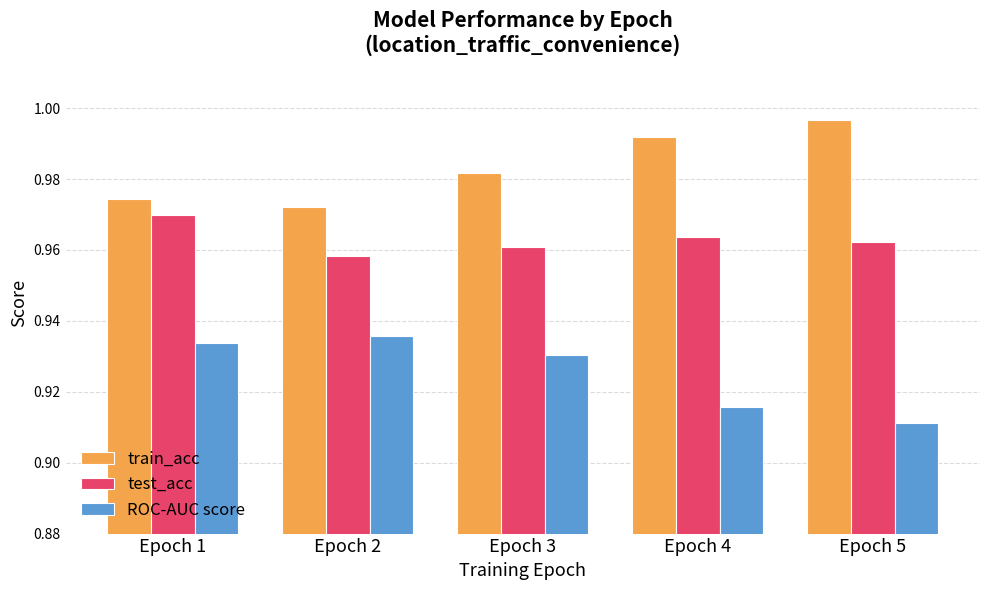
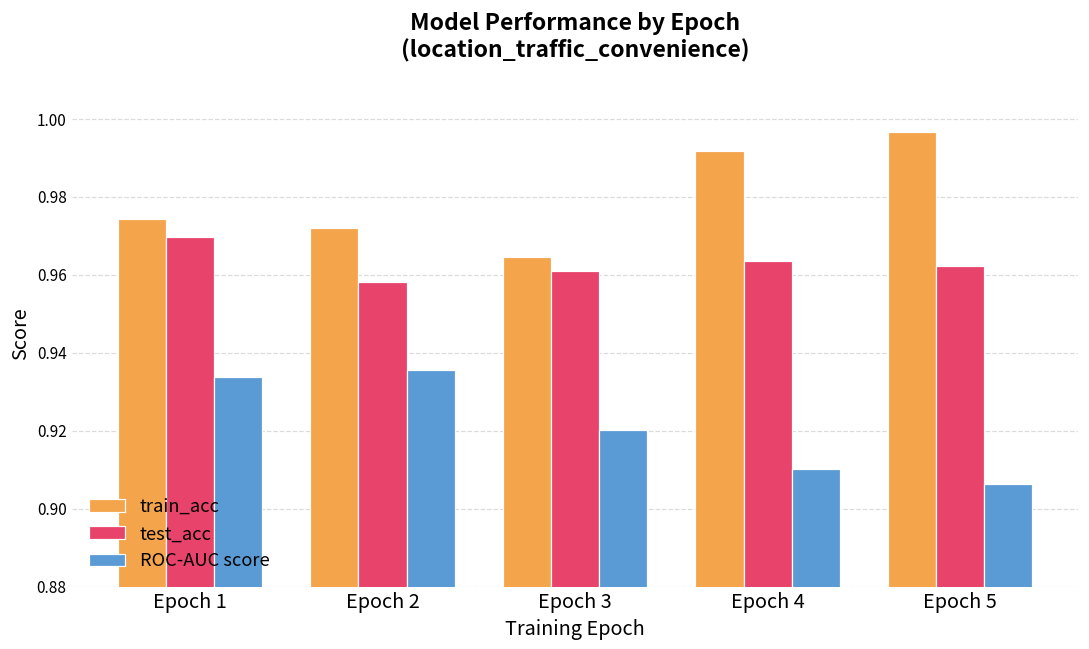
  {
    "train_acc": {
      "Epoch 1": 0.974,
      "Epoch 2": 0.972,
-     "Epoch 3": 0.982,
+     "Epoch 3": 0.965,
      "Epoch 4": 0.992,
      "Epoch 5": 0.997
    },
    "test_acc": {
      "Epoch 1": 0.970,
      "Epoch 2": 0.958,
      "Epoch 3": 0.961,
      "Epoch 4": 0.964,
      "Epoch 5": 0.962
    },
    "ROC-AUC score": {
      "Epoch 1": 0.934,
      "Epoch 2": 0.936,
-     "Epoch 3": 0.930,
-     "Epoch 4": 0.916,
-     "Epoch 5": 0.911
+     "Epoch 3": 0.920,
+     "Epoch 4": 0.910,
+     "Epoch 5": 0.906
    }
  }
